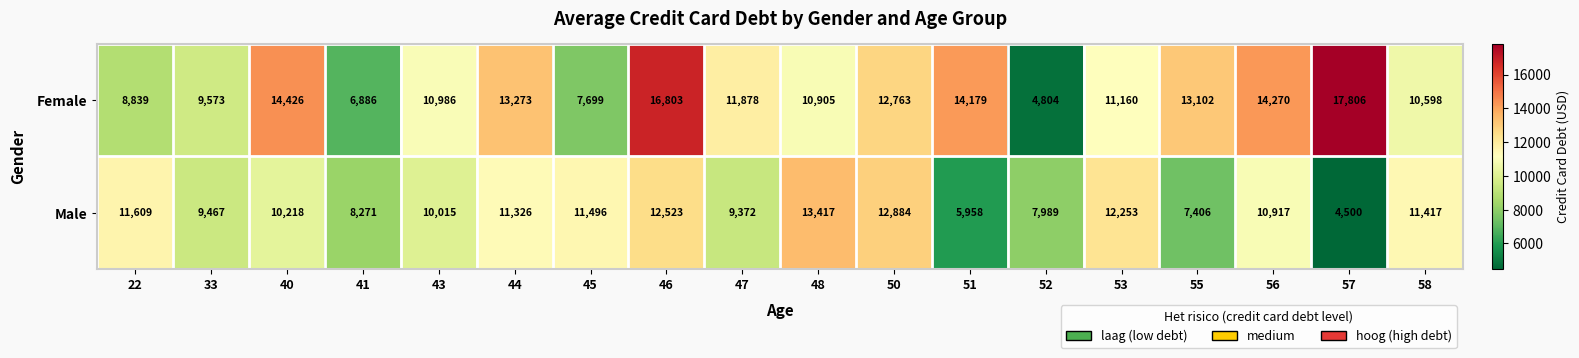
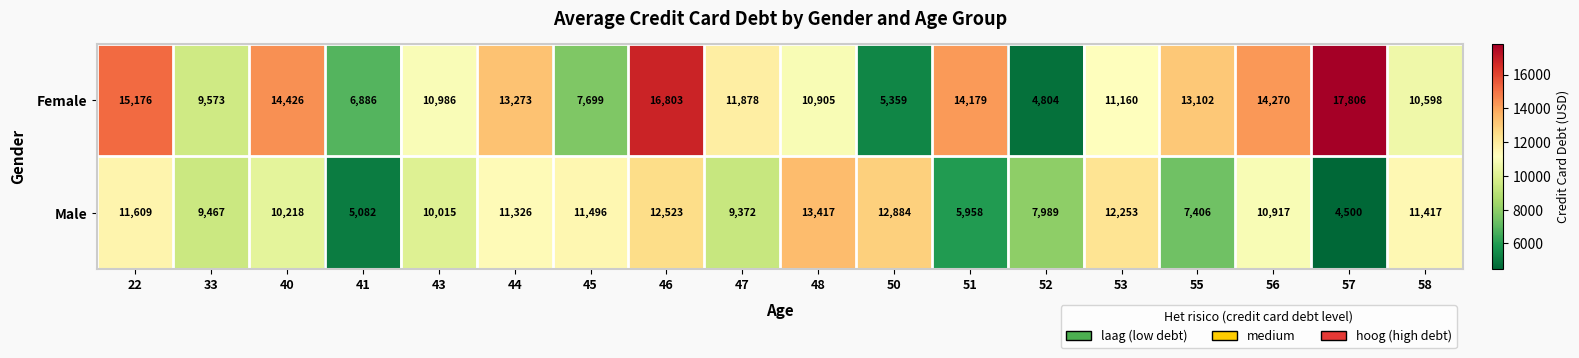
  {
    "Female": {
-     "22": "8,839",
+     "22": "15,176",
      "33": "9,573",
      "40": "14,426",
      "41": "6,886",
      "43": "10,986",
      "44": "13,273",
      "45": "7,699",
      "46": "16,803",
      "47": "11,878",
      "48": "10,905",
-     "50": "12,763",
+     "50": "5,359",
      "51": "14,179",
      "52": "4,804",
      "53": "11,160",
      "55": "13,102",
      "56": "14,270",
      "57": "17,806",
      "58": "10,598"
    },
    "Male": {
      "22": "11,609",
      "33": "9,467",
      "40": "10,218",
-     "41": "8,271",
+     "41": "5,082",
      "43": "10,015",
      "44": "11,326",
      "45": "11,496",
      "46": "12,523",
      "47": "9,372",
      "48": "13,417",
      "50": "12,884",
      "51": "5,958",
      "52": "7,989",
      "53": "12,253",
      "55": "7,406",
      "56": "10,917",
      "57": "4,500",
      "58": "11,417"
    }
  }
